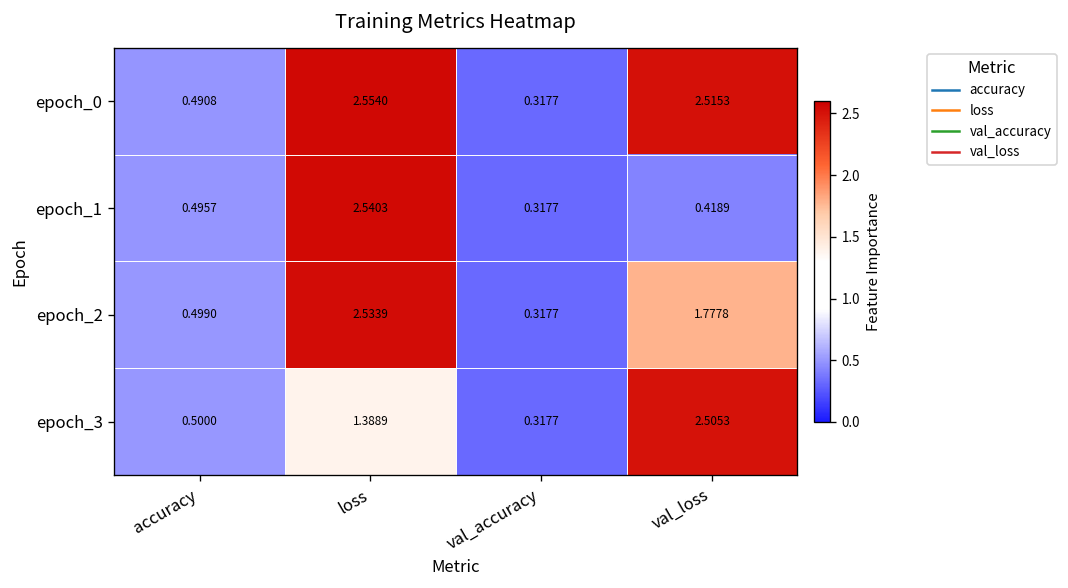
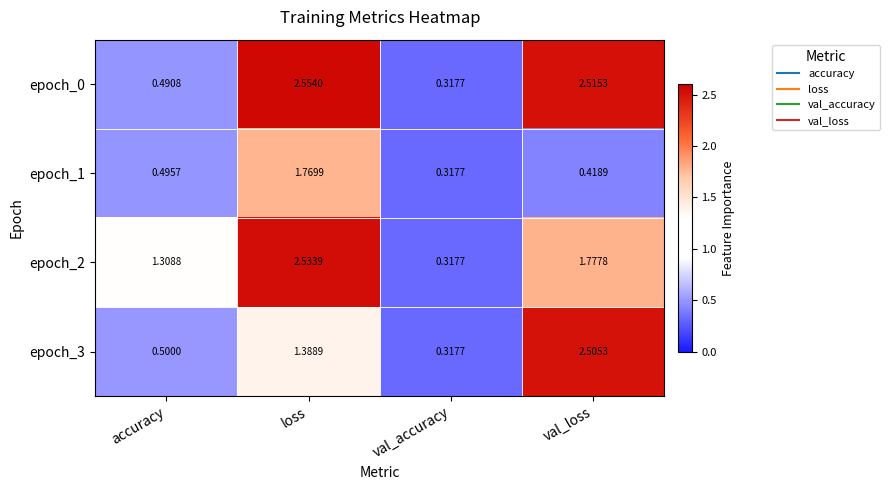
  {
    "epoch_0": {
      "accuracy": 0.4908,
      "loss": 2.5540,
      "val_accuracy": 0.3177,
      "val_loss": 2.5153
    },
    "epoch_1": {
      "accuracy": 0.4957,
-     "loss": 2.5403,
+     "loss": 1.7699,
      "val_accuracy": 0.3177,
      "val_loss": 0.4189
    },
    "epoch_2": {
-     "accuracy": 0.4990,
+     "accuracy": 1.3088,
      "loss": 2.5339,
      "val_accuracy": 0.3177,
      "val_loss": 1.7778
    },
    "epoch_3": {
      "accuracy": 0.5000,
      "loss": 1.3889,
      "val_accuracy": 0.3177,
      "val_loss": 2.5053
    }
  }
